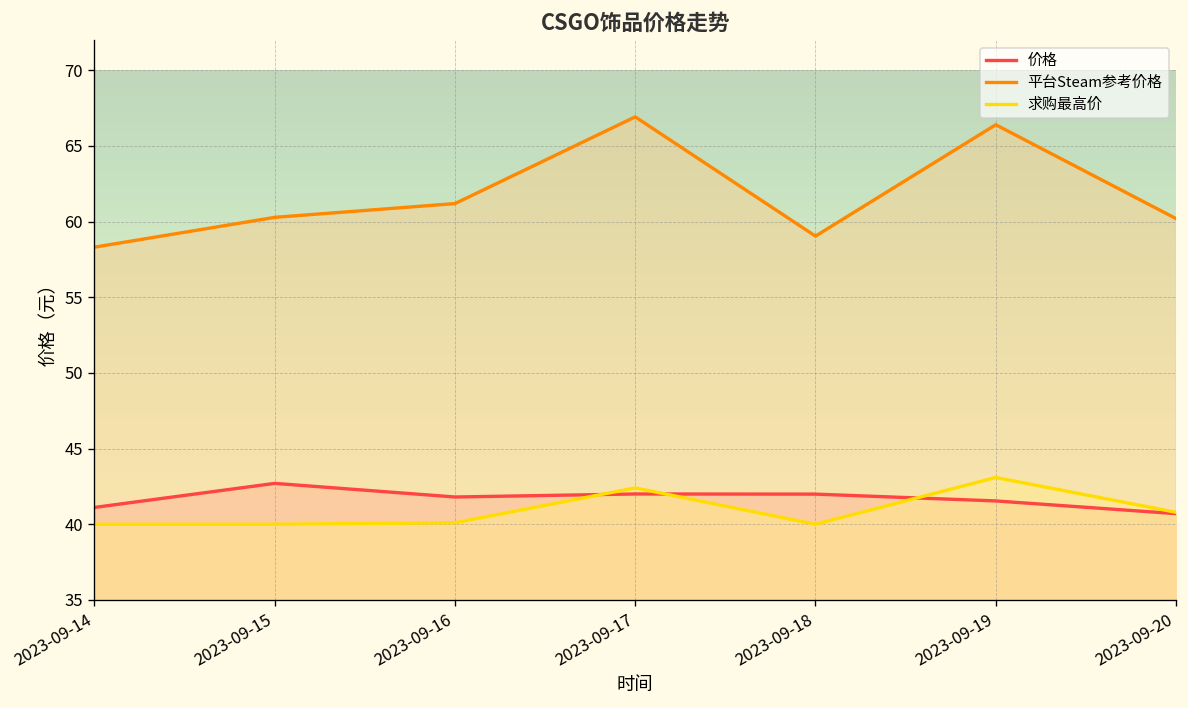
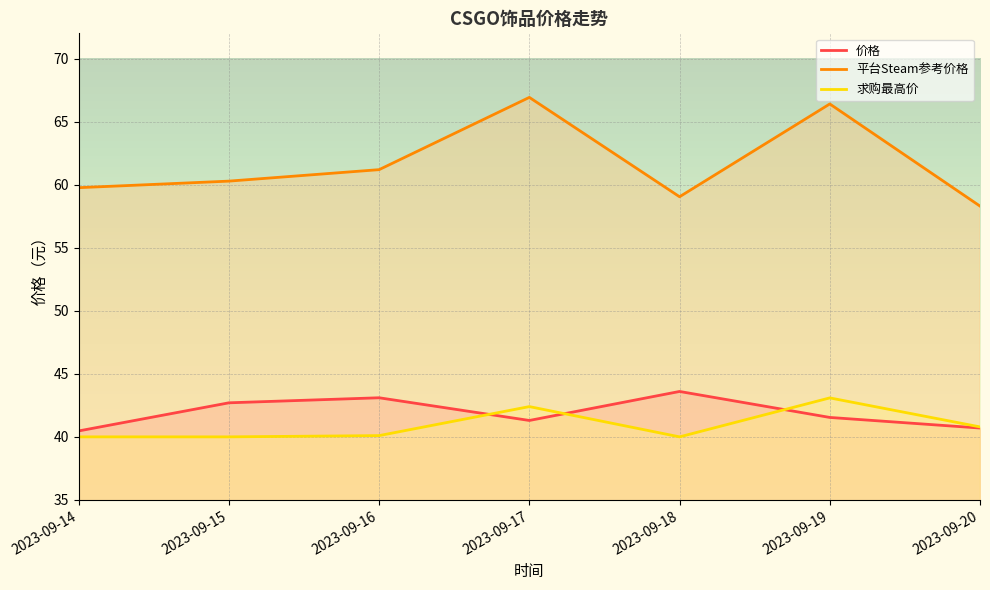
  {
    "价格": {
-     "2023-09-14": 41.1,
+     "2023-09-14": 40.5,
      "2023-09-15": 42.7,
-     "2023-09-16": 41.8,
-     "2023-09-17": 42.0,
-     "2023-09-18": 42.0,
+     "2023-09-16": 43.1,
+     "2023-09-17": 41.3,
+     "2023-09-18": 43.6,
      "2023-09-19": 41.5
    },
    "平台Steam参考价格": {
-     "2023-09-14": 58.3,
+     "2023-09-14": 59.8,
      "2023-09-15": 60.3,
      "2023-09-16": 61.2,
      "2023-09-17": 66.9,
      "2023-09-18": 59.0,
      "2023-09-19": 66.4,
-     "2023-09-20": 60.2
+     "2023-09-20": 58.3
    },
    "求购最高价": {
      "2023-09-14": 40.0,
      "2023-09-15": 40.0,
      "2023-09-16": 40.1,
      "2023-09-17": 42.4,
      "2023-09-18": 40.0,
      "2023-09-19": 43.1
    }
  }
